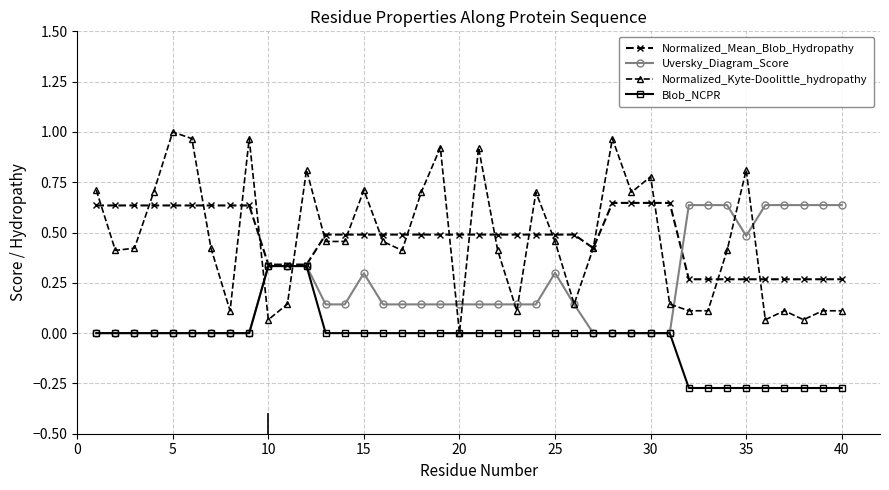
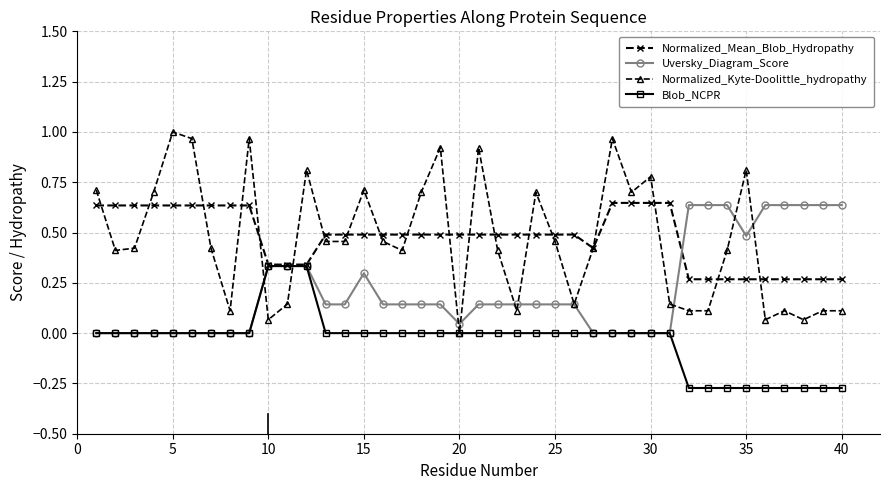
  {
    "Uversky_Diagram_Score": {
      "15": 0.30,
-     "20": 0.14,
-     "25": 0.30,
+     "20": 0.05,
+     "25": 0.14,
      "35": 0.48,
      "40": 0.64
    }
  }
